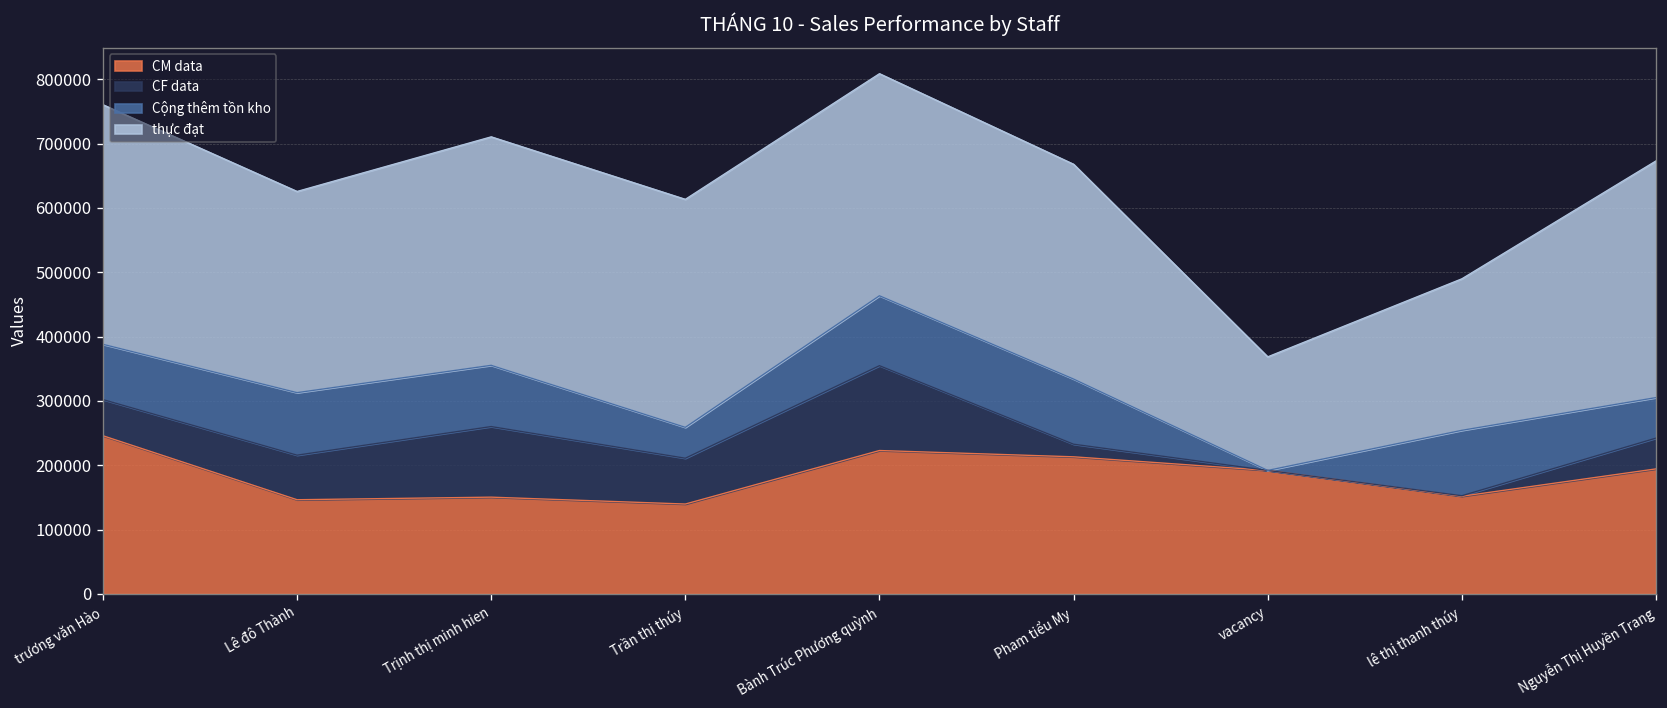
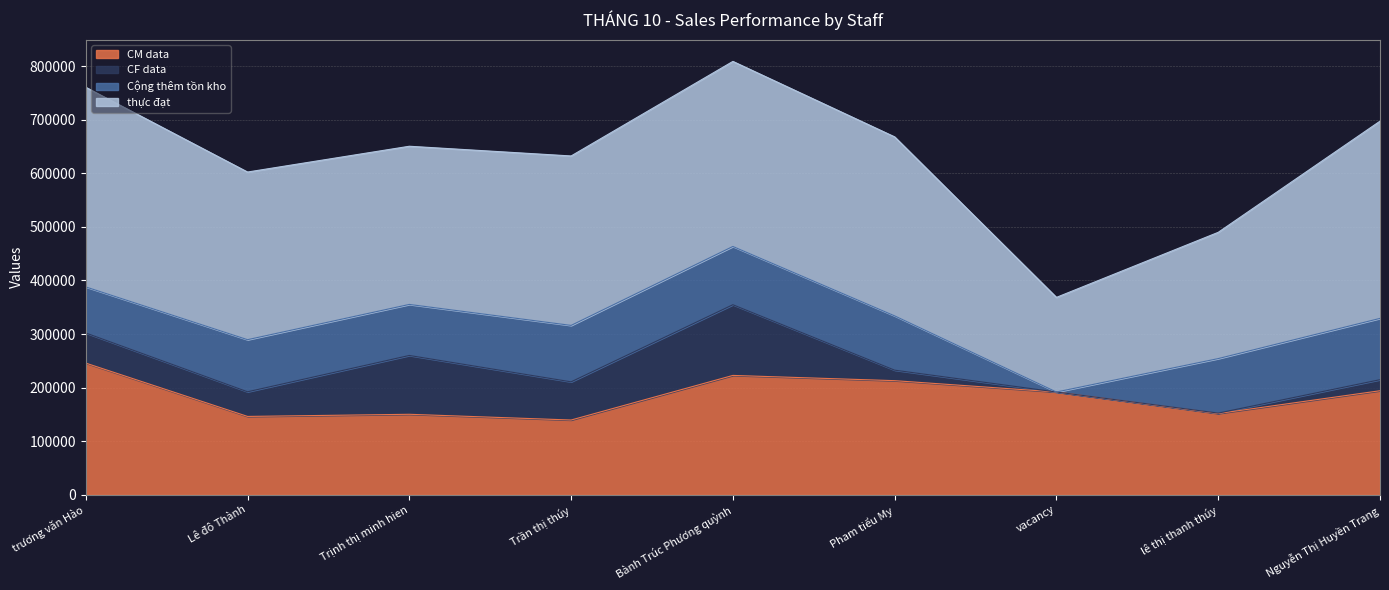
  {
    "CM data": {
      "trương văn Hào": 250000,
      "Lê đô Thành": 150000,
      "Trịnh thị minh hien": 150000,
      "Trần thị thúy": 140000,
      "Bành Trúc Phương quỳnh": 220000,
      "Pham tiểu My": 210000,
      "Nguyễn Thị Huyền Trang": 190000
    },
    "CF data": {
      "trương văn Hào": 60000,
-     "Lê đô Thành": 70000,
+     "Lê đô Thành": 50000,
      "Trịnh thị minh hien": 110000,
      "Trần thị thúy": 70000,
      "Bành Trúc Phương quỳnh": 130000,
      "Pham tiểu My": 20000,
-     "Nguyễn Thị Huyền Trang": 50000
+     "Nguyễn Thị Huyền Trang": 20000
    },
    "Cộng thêm tồn kho": {
      "trương văn Hào": 90000,
      "Lê đô Thành": 100000,
      "Trịnh thị minh hien": 100000,
-     "Trần thị thúy": 50000,
+     "Trần thị thúy": 110000,
      "Bành Trúc Phương quỳnh": 110000,
      "Pham tiểu My": 100000,
      "lê thị thanh thúy": 100000,
-     "Nguyễn Thị Huyền Trang": 60000
+     "Nguyễn Thị Huyền Trang": 110000
    },
    "thực đạt": {
      "trương văn Hào": 370000,
      "Lê đô Thành": 310000,
-     "Trịnh thị minh hien": 360000,
-     "Trần thị thúy": 350000,
+     "Trịnh thị minh hien": 300000,
+     "Trần thị thúy": 320000,
      "Bành Trúc Phương quỳnh": 350000,
      "Pham tiểu My": 330000,
      "vacancy": 180000,
      "lê thị thanh thúy": 240000,
      "Nguyễn Thị Huyền Trang": 370000
    }
  }
